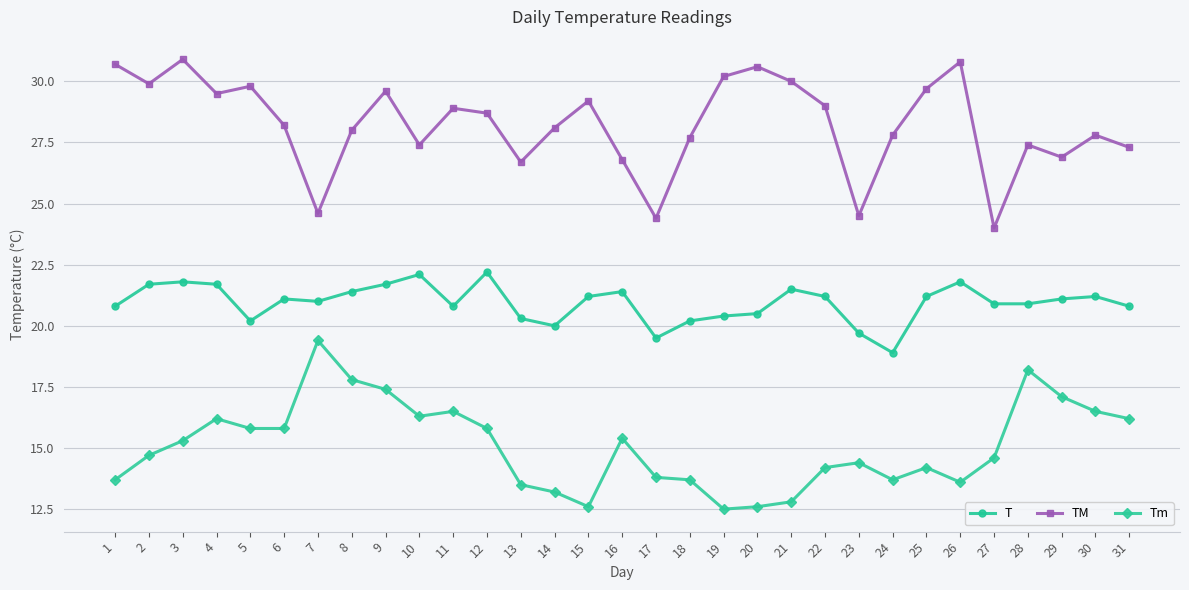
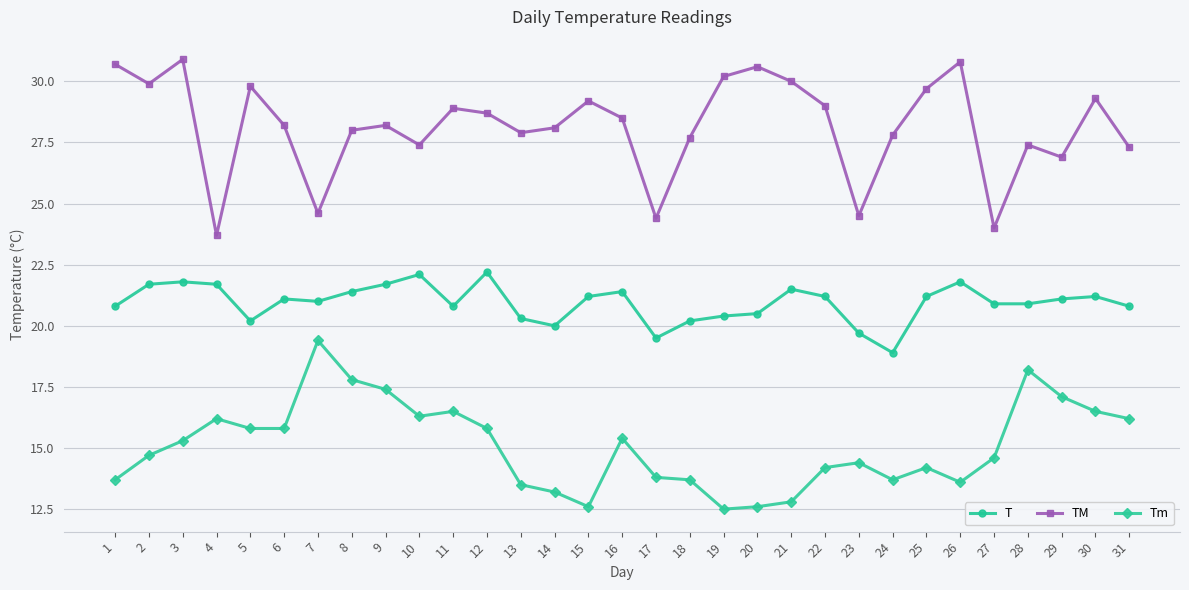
  {
    "TM": {
      "1": 30.7,
      "2": 29.9,
      "3": 30.9,
-     "4": 29.5,
+     "4": 23.7,
      "5": 29.8,
      "6": 28.2,
      "7": 24.6,
      "8": 28.0,
-     "9": 29.6,
+     "9": 28.2,
      "10": 27.4,
      "11": 28.9,
      "12": 28.7,
-     "13": 26.7,
+     "13": 27.9,
      "14": 28.1,
      "15": 29.2,
-     "16": 26.8,
+     "16": 28.5,
      "17": 24.4,
      "18": 27.7,
      "19": 30.2,
      "20": 30.6,
      "21": 30.0,
      "22": 29.0,
      "23": 24.5,
      "24": 27.8,
      "25": 29.7,
      "26": 30.8,
      "27": 24.0,
      "28": 27.4,
      "29": 26.9,
-     "30": 27.8,
+     "30": 29.3,
      "31": 27.3
    }
  }
